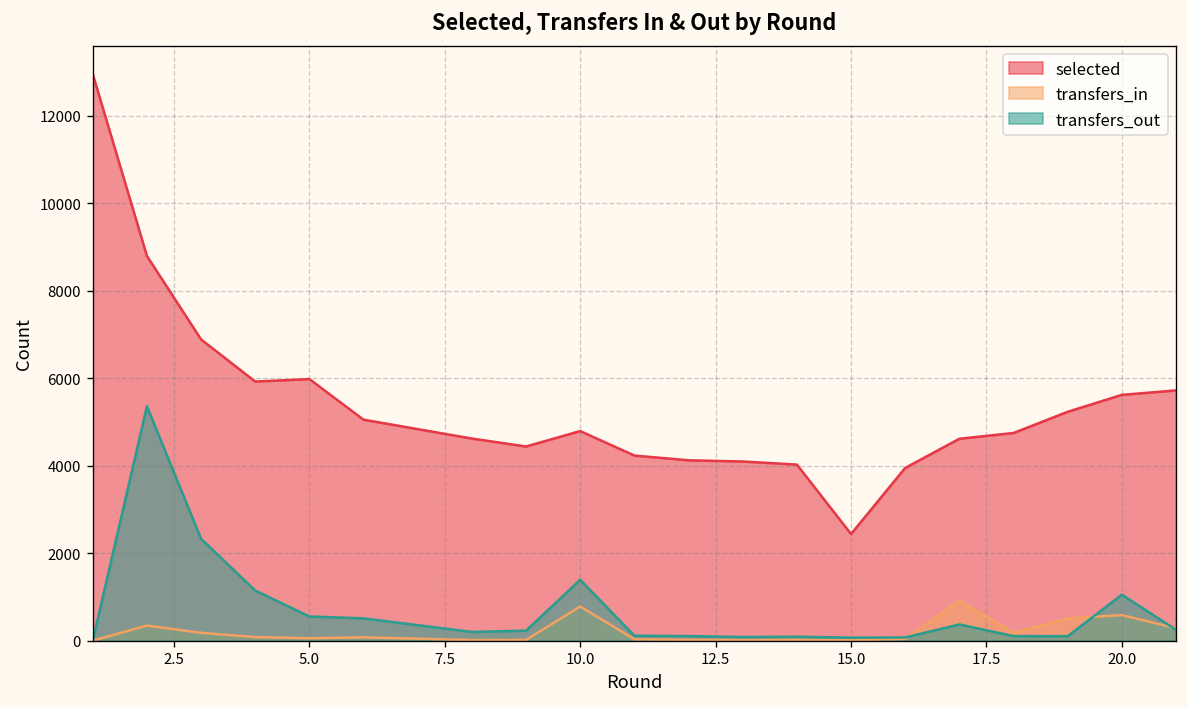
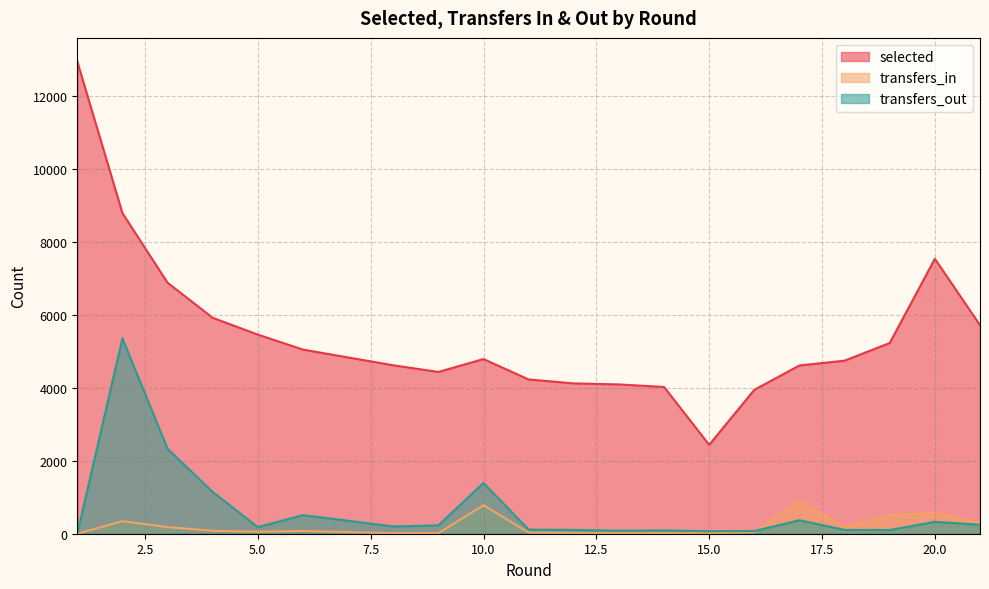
  {
    "selected": {
-     "5.0": 6000,
+     "5.0": 5500,
      "10.0": 4800,
      "15.0": 2400,
-     "20.0": 5600
+     "20.0": 7500
    },
    "transfers_in": {
      "5.0": 100,
      "10.0": 800,
      "20.0": 600
    },
    "transfers_out": {
-     "5.0": 600,
+     "5.0": 200,
      "10.0": 1400,
-     "20.0": 1100
+     "20.0": 300
    }
  }
